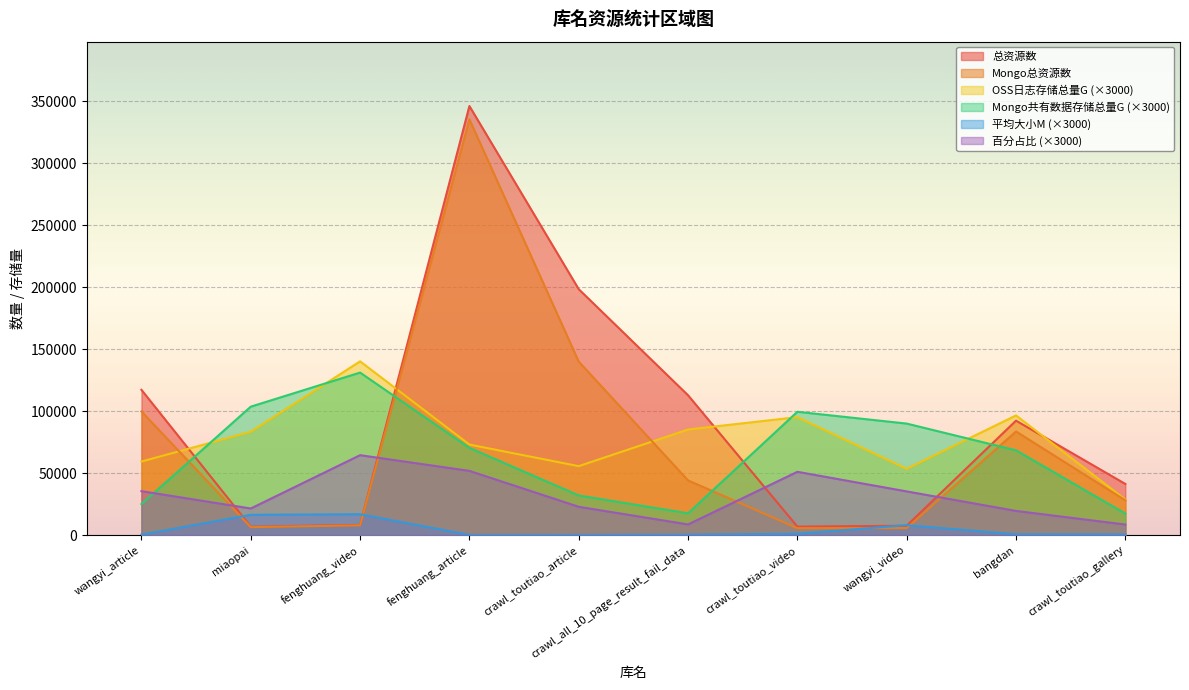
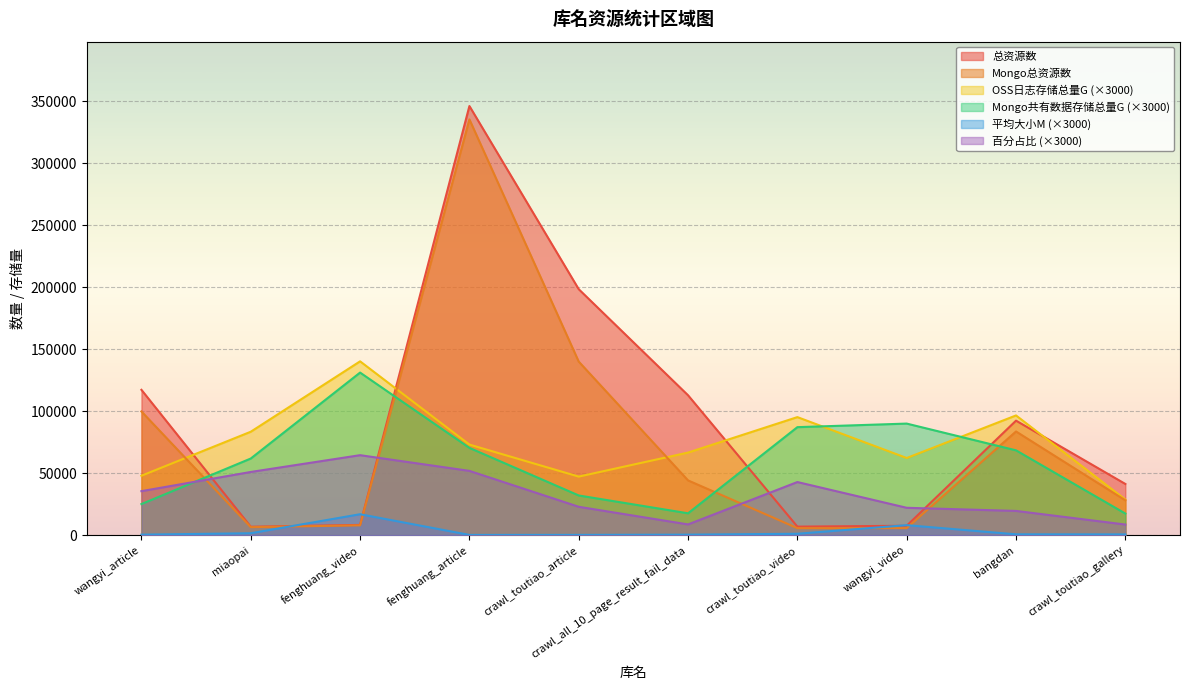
  {
    "OSS日志存储总量G (×3000)": {
-     "wangyi_article": 59000,
+     "wangyi_article": 48000,
      "miaopai": 83000,
      "fenghuang_video": 140000,
      "fenghuang_article": 73000,
-     "crawl_toutiao_article": 56000,
-     "crawl_all_10_page_result_fail_data": 85000,
+     "crawl_toutiao_article": 47000,
+     "crawl_all_10_page_result_fail_data": 67000,
      "crawl_toutiao_video": 95000,
-     "wangyi_video": 53000,
+     "wangyi_video": 62000,
      "bangdan": 97000
    },
    "Mongo共有数据存储总量G (×3000)": {
      "wangyi_article": 25000,
-     "miaopai": 104000,
+     "miaopai": 62000,
      "fenghuang_video": 131000,
      "fenghuang_article": 70000,
      "crawl_toutiao_article": 32000,
      "crawl_all_10_page_result_fail_data": 18000,
-     "crawl_toutiao_video": 99000,
+     "crawl_toutiao_video": 87000,
      "wangyi_video": 90000,
      "bangdan": 68000,
      "crawl_toutiao_gallery": 17000
    },
    "平均大小M (×3000)": {
      "wangyi_article": 0,
-     "miaopai": 16000,
+     "miaopai": 2000,
      "fenghuang_video": 17000,
      "fenghuang_article": 0,
      "crawl_toutiao_article": 0,
      "crawl_all_10_page_result_fail_data": 0,
      "crawl_toutiao_video": 1000,
      "bangdan": 1000,
      "crawl_toutiao_gallery": 1000
    },
    "百分占比 (×3000)": {
      "wangyi_article": 35000,
-     "miaopai": 22000,
+     "miaopai": 51000,
      "fenghuang_video": 65000,
      "fenghuang_article": 52000,
      "crawl_toutiao_article": 23000,
      "crawl_all_10_page_result_fail_data": 9000,
-     "crawl_toutiao_video": 51000,
-     "wangyi_video": 35000,
+     "crawl_toutiao_video": 43000,
+     "wangyi_video": 22000,
      "bangdan": 20000,
      "crawl_toutiao_gallery": 9000
    }
  }
